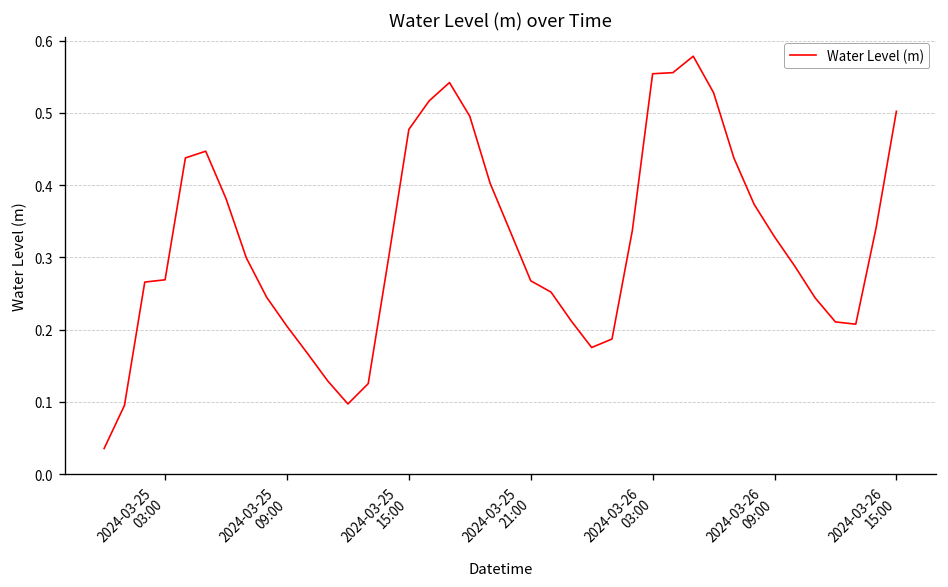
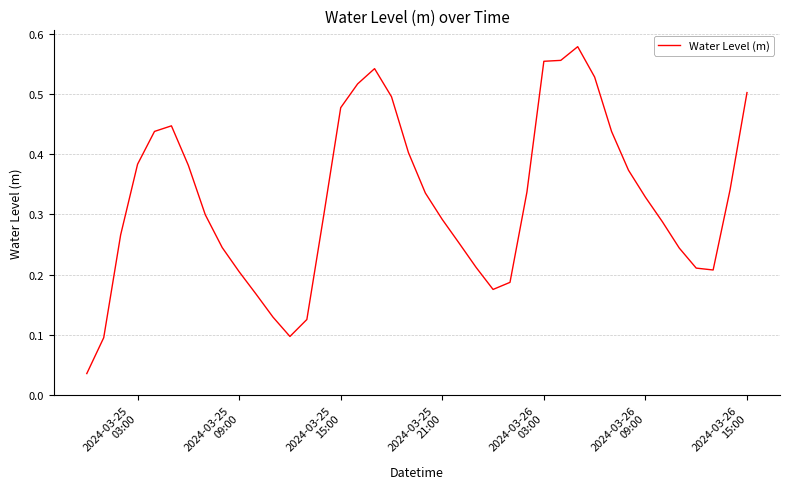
  {
-   "2024-03-25 03:00": 0.27,
+   "2024-03-25 03:00": 0.38,
    "2024-03-25 09:00": 0.20,
    "2024-03-25 15:00": 0.48,
-   "2024-03-25 21:00": 0.27,
+   "2024-03-25 21:00": 0.29,
    "2024-03-26 03:00": 0.55,
    "2024-03-26 09:00": 0.33,
    "2024-03-26 15:00": 0.50
  }
